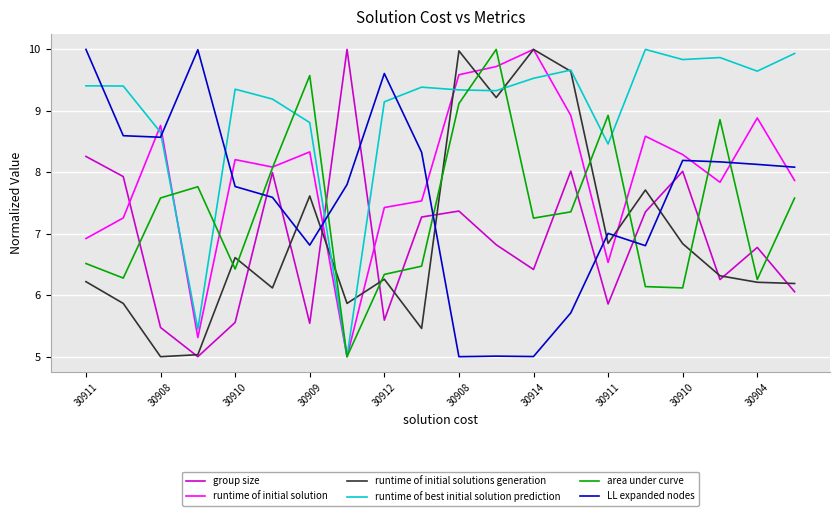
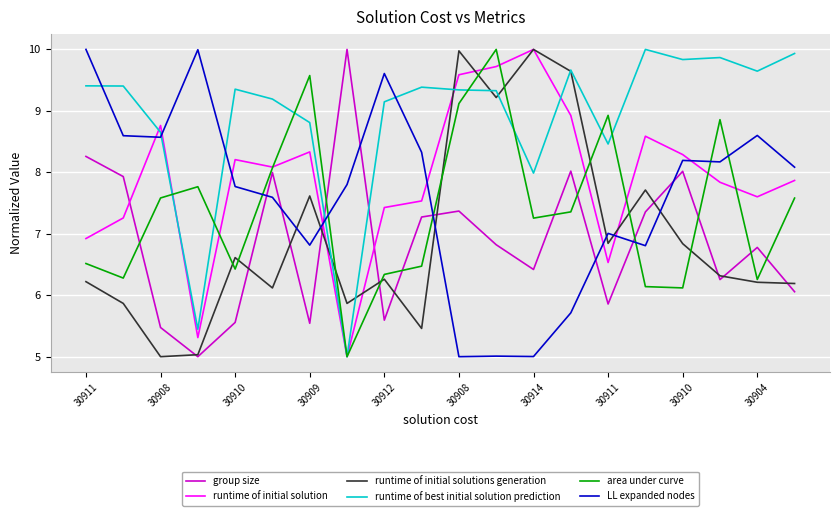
  {
    "group size": {
      "30909": 5.5,
      "30912": 5.6,
      "30914": 6.4,
      "30904": 6.8
    },
    "runtime of initial solution": {
      "30909": 8.3,
      "30912": 7.4,
-     "30904": 8.9
+     "30904": 7.6
    },
    "runtime of initial solutions generation": {
      "30909": 7.6,
      "30912": 6.3,
      "30904": 6.2
    },
    "runtime of best initial solution prediction": {
      "30909": 8.8,
      "30912": 9.1,
-     "30914": 9.5,
+     "30914": 8.0,
      "30904": 9.6
    },
    "area under curve": {
      "30909": 9.6,
      "30912": 6.3,
      "30914": 7.3,
      "30904": 6.3
    },
    "LL expanded nodes": {
      "30909": 6.8,
      "30912": 9.6,
      "30914": 5.0,
-     "30904": 8.1
+     "30904": 8.6
    }
  }
